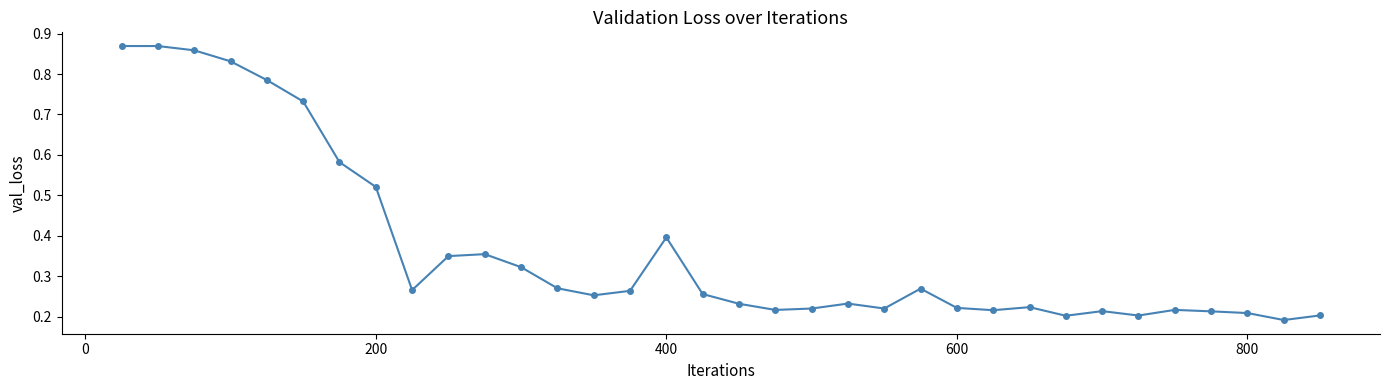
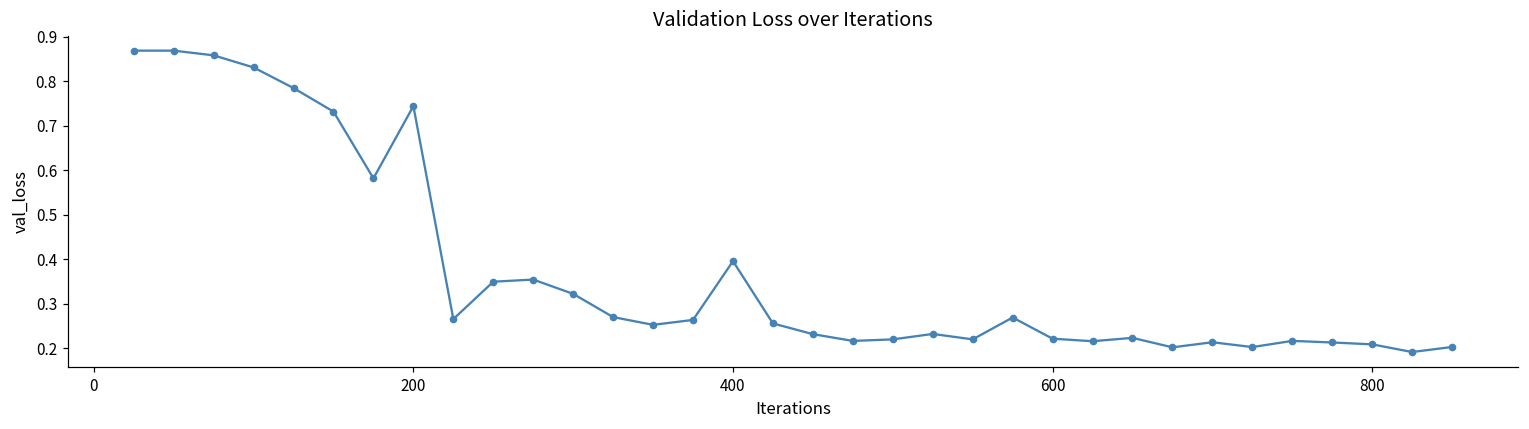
  {
-   "200": 0.52,
+   "200": 0.74,
    "400": 0.40,
    "600": 0.22,
    "800": 0.21
  }
